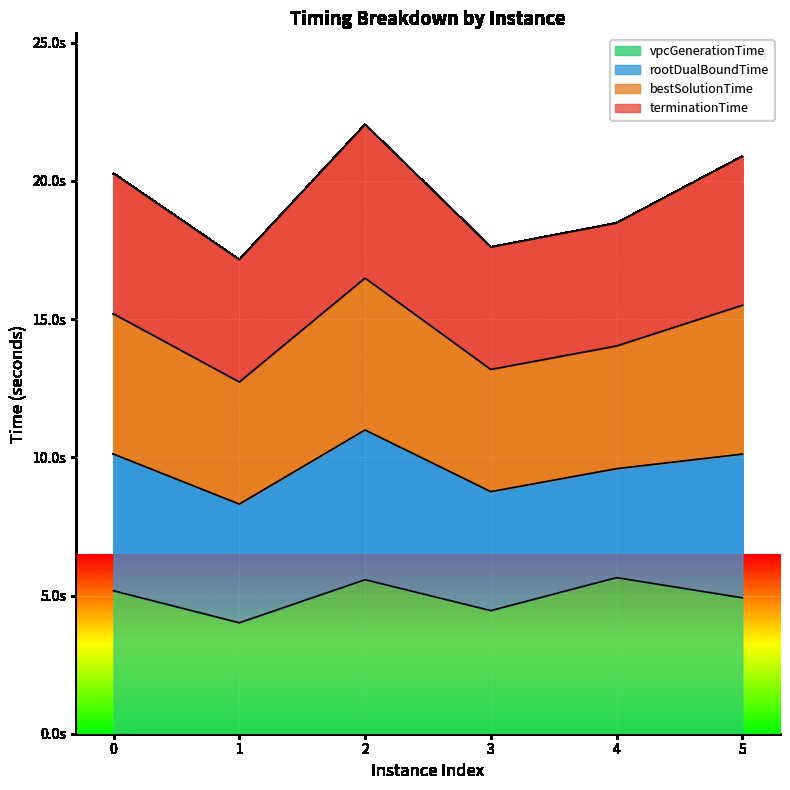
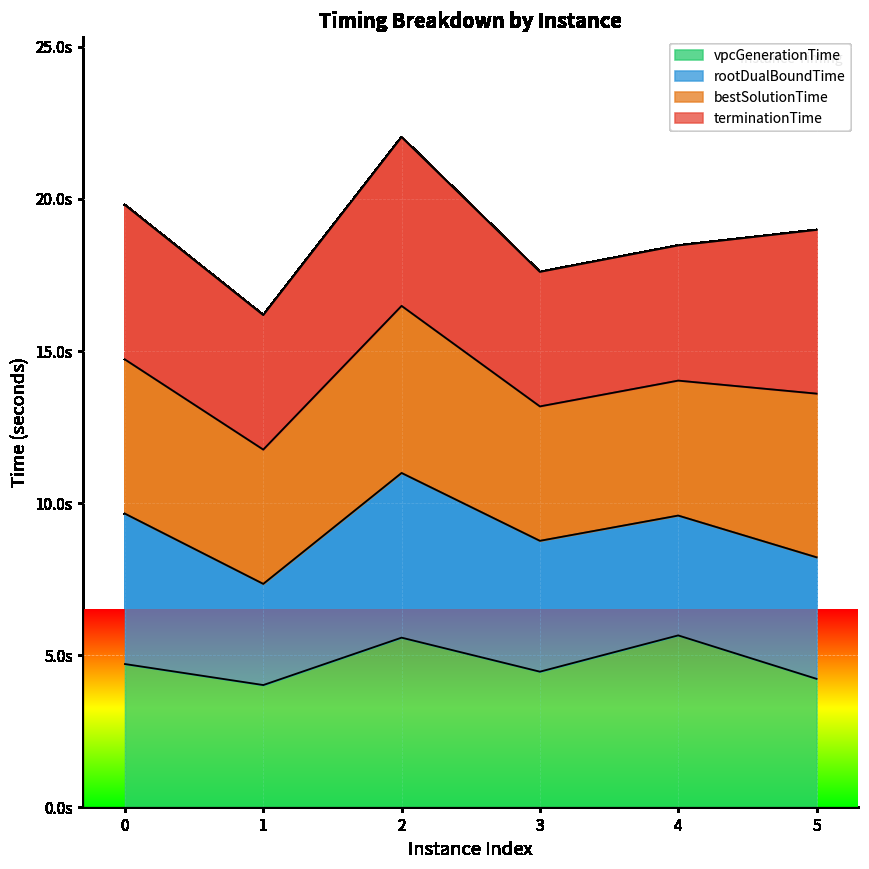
  {
    "vpcGenerationTime": {
-     "0": "5.2s",
+     "0": "4.7s",
      "1": "4.0s",
      "2": "5.6s",
      "3": "4.5s",
      "4": "5.6s",
-     "5": "4.9s"
+     "5": "4.2s"
    },
    "rootDualBoundTime": {
      "0": "4.9s",
-     "1": "4.3s",
+     "1": "3.3s",
      "2": "5.4s",
      "3": "4.3s",
      "4": "3.9s",
-     "5": "5.2s"
+     "5": "4.0s"
    }
  }
